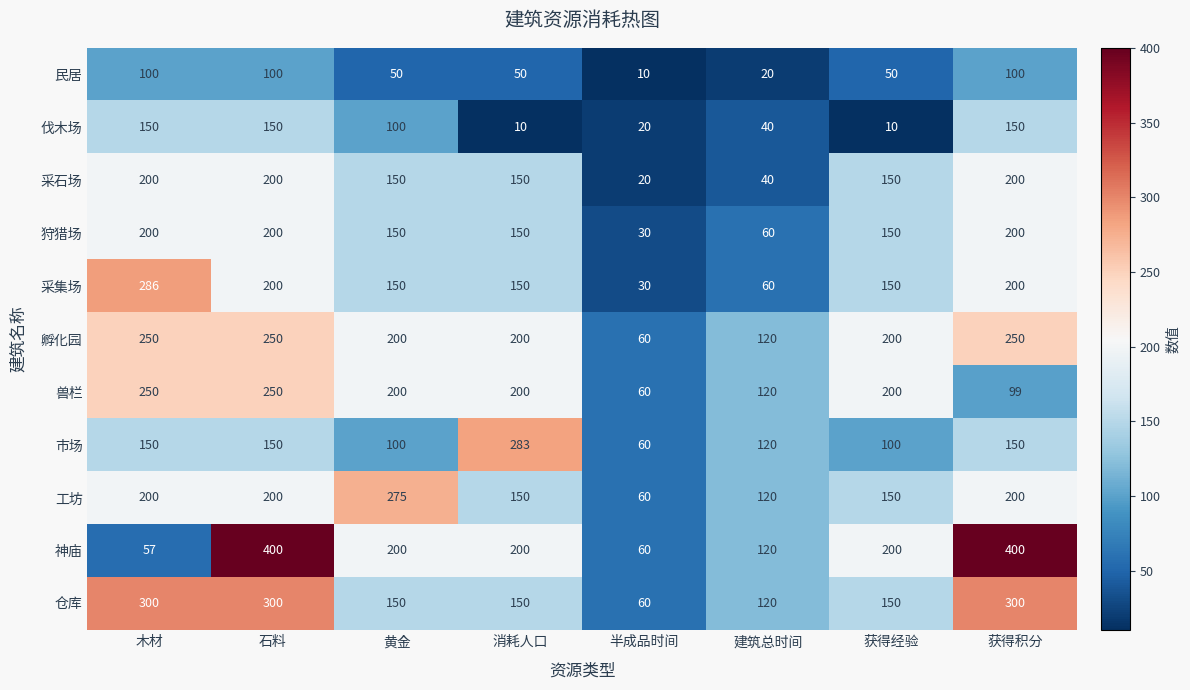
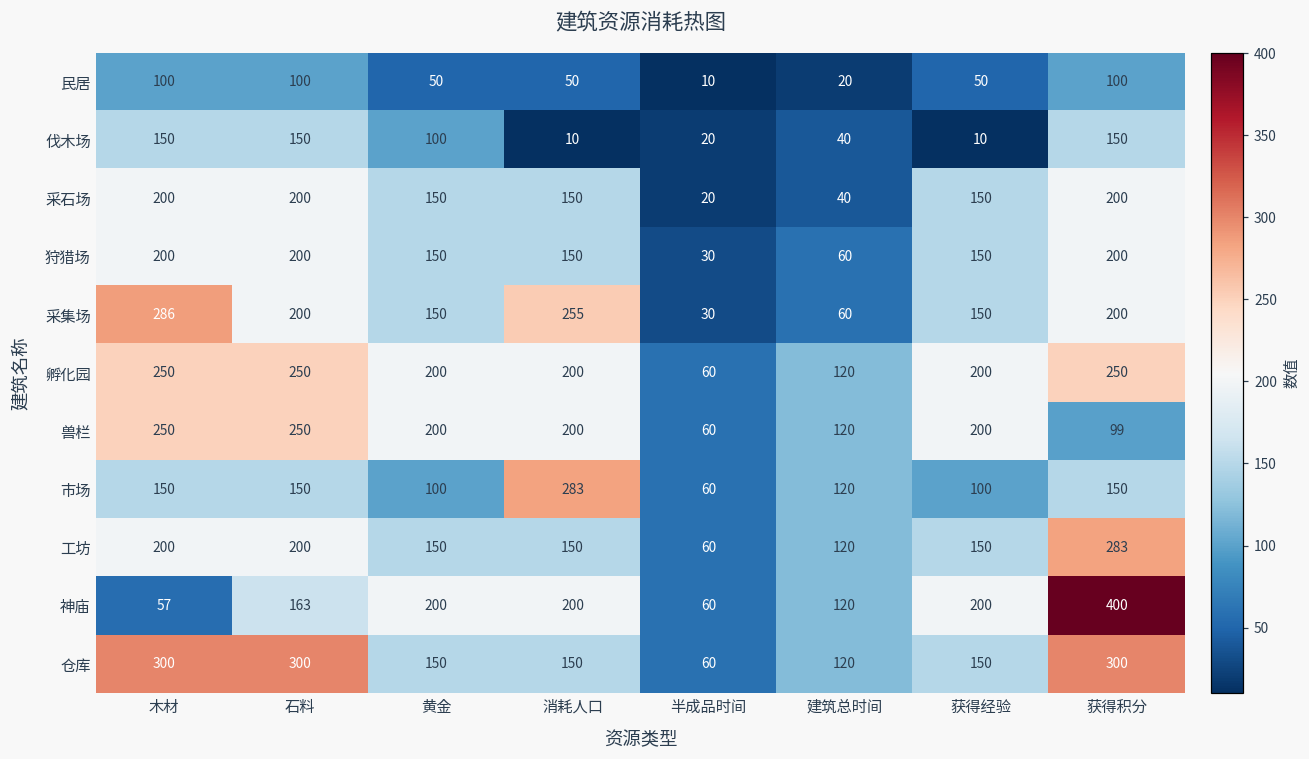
  {
    "民居": {
      "木材": 100,
      "石料": 100,
      "黄金": 50,
      "消耗人口": 50,
      "半成品时间": 10,
      "建筑总时间": 20,
      "获得经验": 50,
      "获得积分": 100
    },
    "伐木场": {
      "木材": 150,
      "石料": 150,
      "黄金": 100,
      "消耗人口": 10,
      "半成品时间": 20,
      "建筑总时间": 40,
      "获得经验": 10,
      "获得积分": 150
    },
    "采石场": {
      "木材": 200,
      "石料": 200,
      "黄金": 150,
      "消耗人口": 150,
      "半成品时间": 20,
      "建筑总时间": 40,
      "获得经验": 150,
      "获得积分": 200
    },
    "狩猎场": {
      "木材": 200,
      "石料": 200,
      "黄金": 150,
      "消耗人口": 150,
      "半成品时间": 30,
      "建筑总时间": 60,
      "获得经验": 150,
      "获得积分": 200
    },
    "采集场": {
      "木材": 286,
      "石料": 200,
      "黄金": 150,
-     "消耗人口": 150,
+     "消耗人口": 255,
      "半成品时间": 30,
      "建筑总时间": 60,
      "获得经验": 150,
      "获得积分": 200
    },
    "孵化园": {
      "木材": 250,
      "石料": 250,
      "黄金": 200,
      "消耗人口": 200,
      "半成品时间": 60,
      "建筑总时间": 120,
      "获得经验": 200,
      "获得积分": 250
    },
    "兽栏": {
      "木材": 250,
      "石料": 250,
      "黄金": 200,
      "消耗人口": 200,
      "半成品时间": 60,
      "建筑总时间": 120,
      "获得经验": 200,
      "获得积分": 99
    },
    "市场": {
      "木材": 150,
      "石料": 150,
      "黄金": 100,
      "消耗人口": 283,
      "半成品时间": 60,
      "建筑总时间": 120,
      "获得经验": 100,
      "获得积分": 150
    },
    "工坊": {
      "木材": 200,
      "石料": 200,
-     "黄金": 275,
+     "黄金": 150,
      "消耗人口": 150,
      "半成品时间": 60,
      "建筑总时间": 120,
      "获得经验": 150,
-     "获得积分": 200
+     "获得积分": 283
    },
    "神庙": {
      "木材": 57,
-     "石料": 400,
+     "石料": 163,
      "黄金": 200,
      "消耗人口": 200,
      "半成品时间": 60,
      "建筑总时间": 120,
      "获得经验": 200,
      "获得积分": 400
    },
    "仓库": {
      "木材": 300,
      "石料": 300,
      "黄金": 150,
      "消耗人口": 150,
      "半成品时间": 60,
      "建筑总时间": 120,
      "获得经验": 150,
      "获得积分": 300
    }
  }
